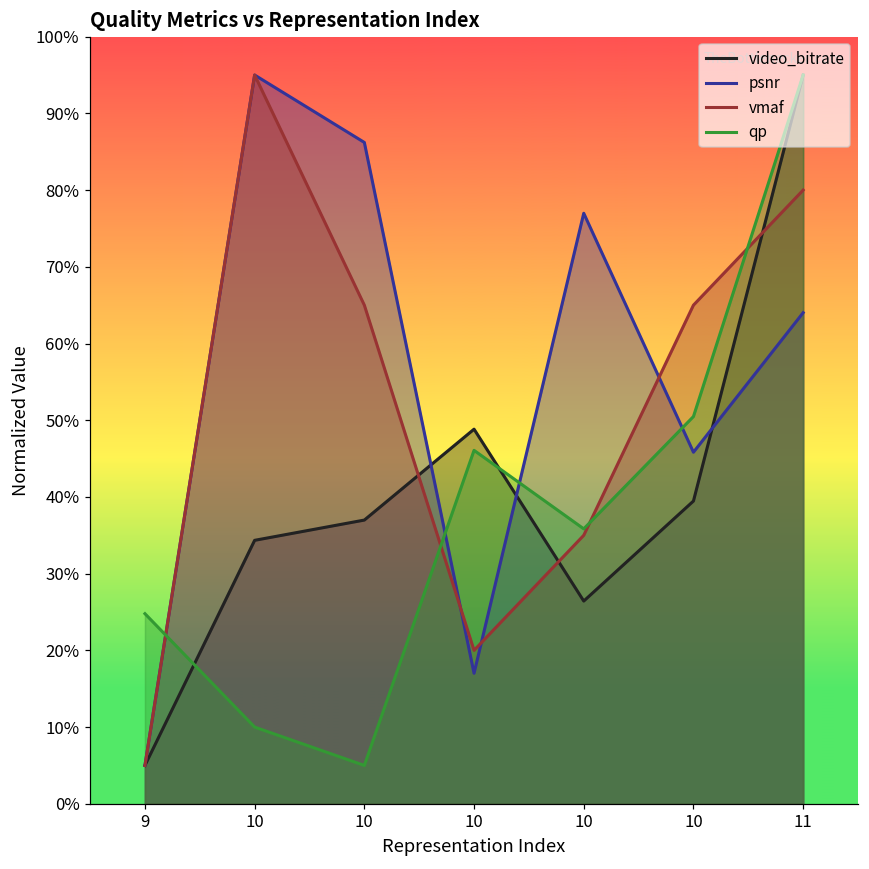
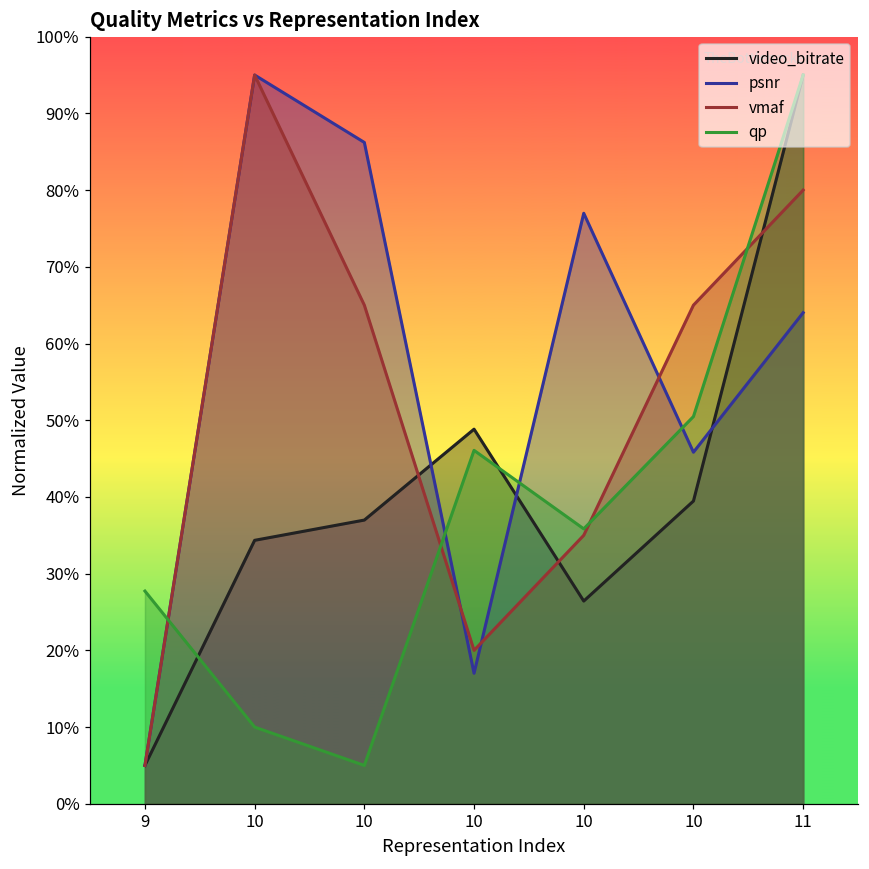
  {
    "psnr": {
      "11": "64%"
    },
    "vmaf": {
      "11": "80%"
    },
    "qp": {
-     "9": "25%"
+     "9": "28%"
    }
  }
